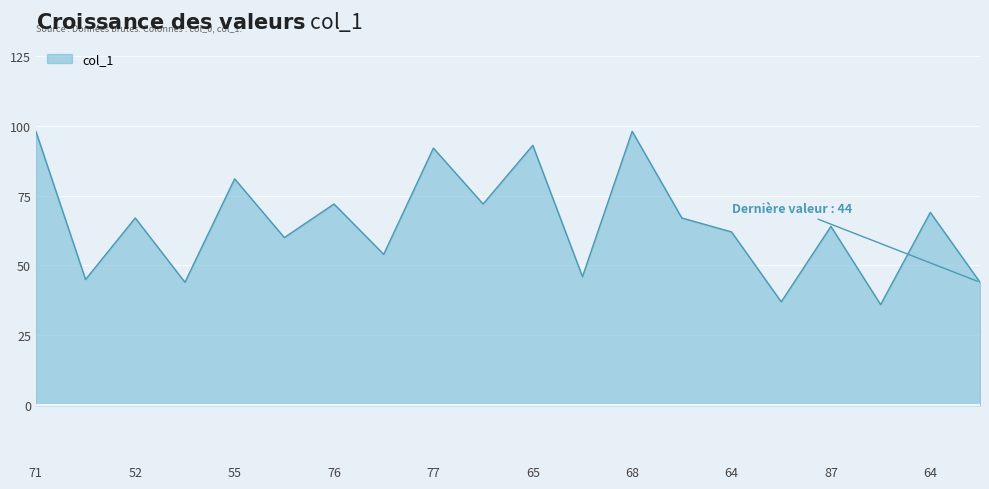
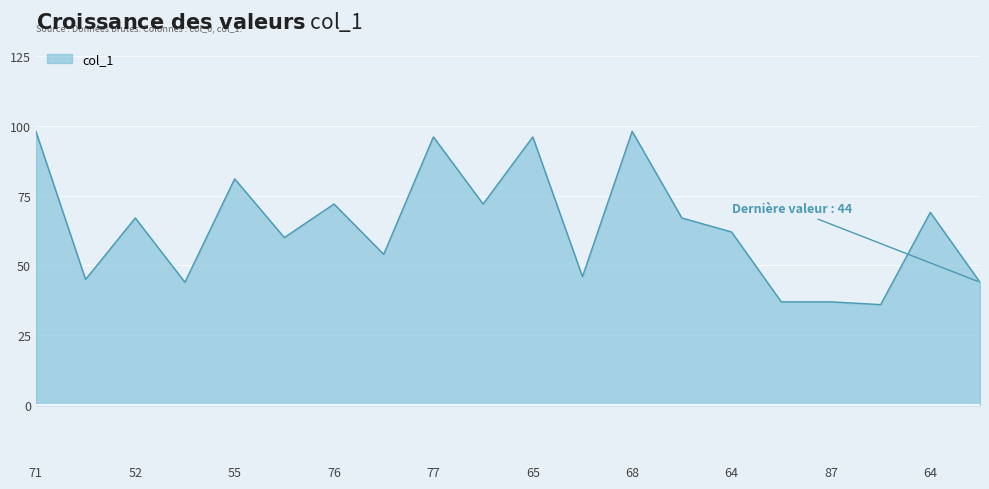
  {
    "71": 98,
    "52": 67,
    "55": 81,
    "76": 72,
-   "77": 92,
-   "65": 93,
+   "77": 96,
+   "65": 96,
    "68": 98,
-   "87": 64
+   "87": 37
  }
